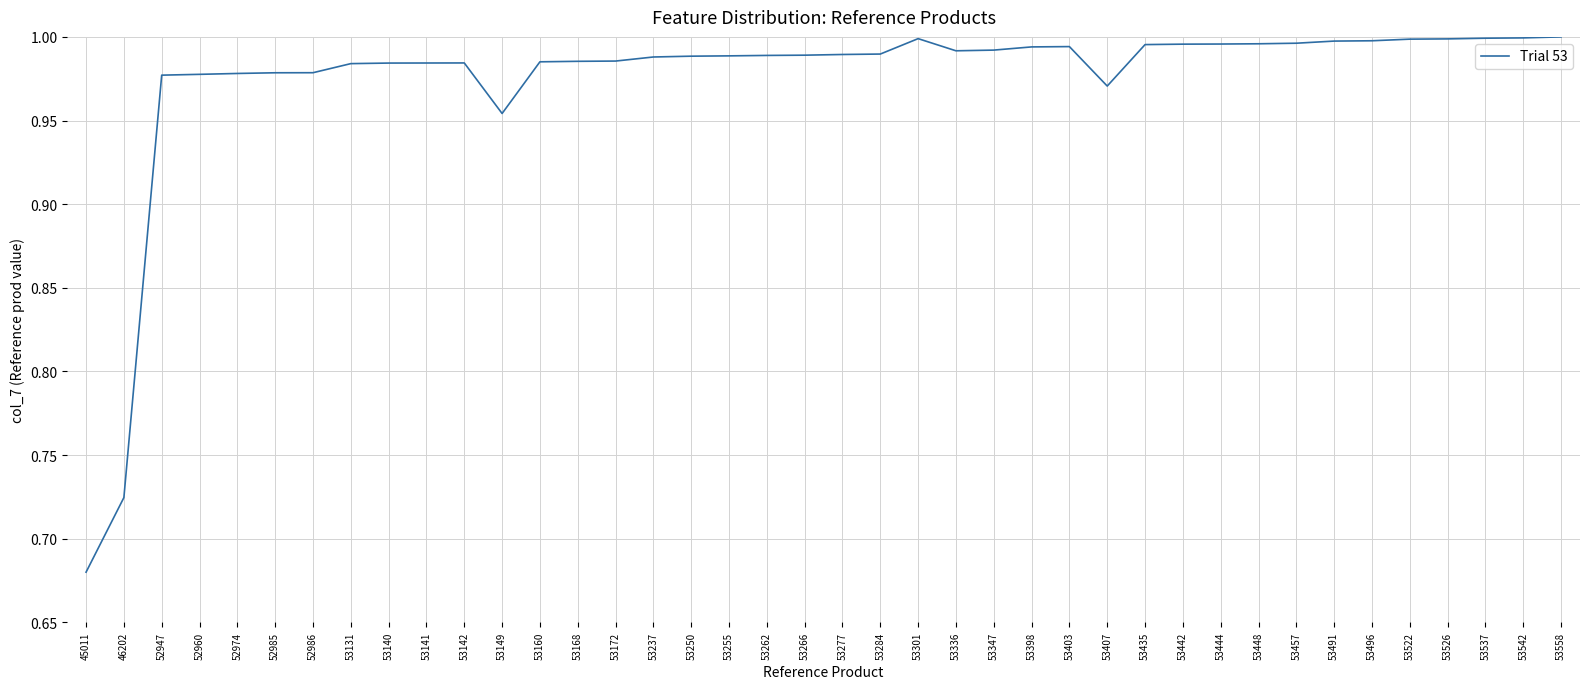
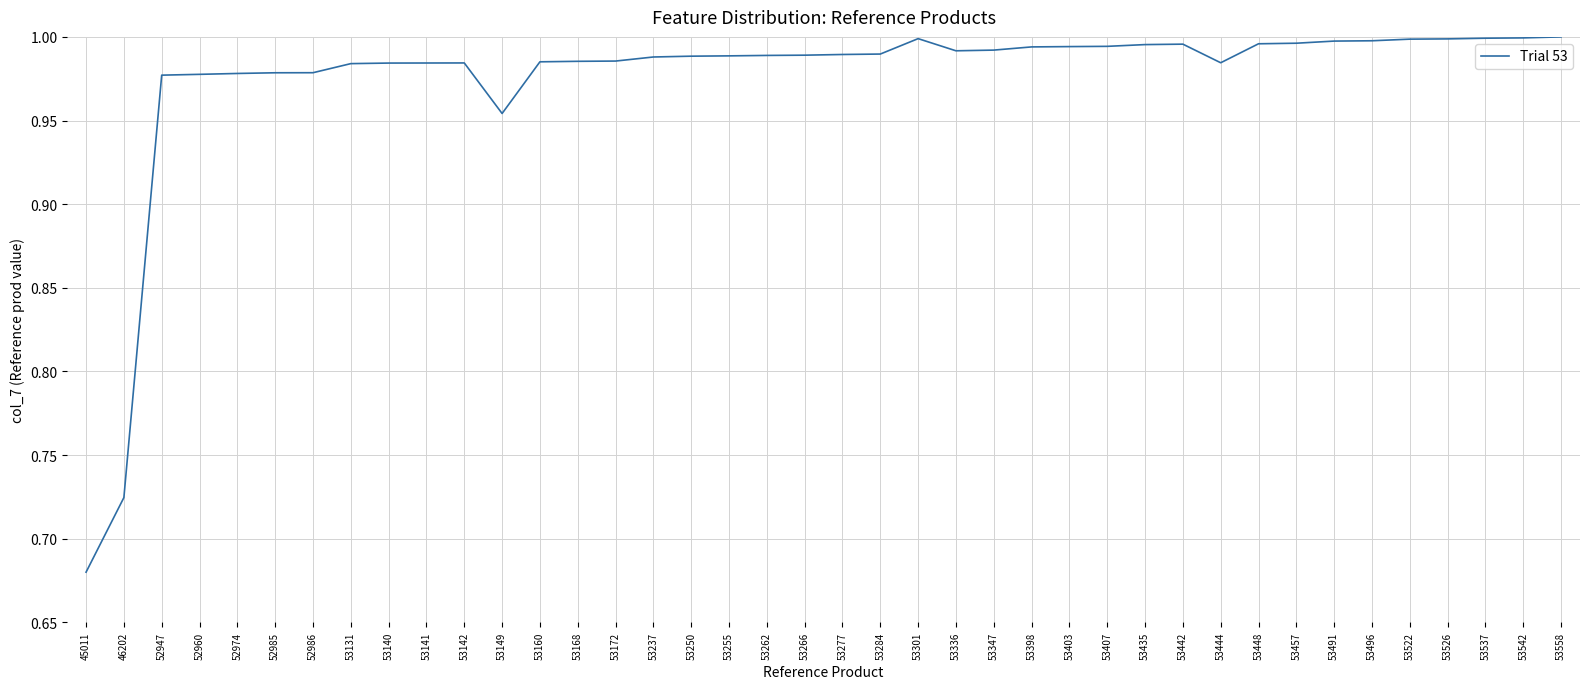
  {
    "45011": 0.680,
    "46202": 0.725,
    "52947": 0.977,
    "52960": 0.978,
    "52974": 0.978,
    "52985": 0.979,
    "52986": 0.979,
    "53131": 0.984,
    "53140": 0.984,
    "53141": 0.984,
    "53142": 0.984,
    "53149": 0.954,
    "53160": 0.985,
    "53168": 0.985,
    "53172": 0.986,
    "53237": 0.988,
    "53250": 0.988,
    "53255": 0.989,
    "53262": 0.989,
    "53266": 0.989,
    "53277": 0.989,
    "53284": 0.990,
    "53301": 0.999,
    "53336": 0.992,
    "53347": 0.992,
    "53398": 0.994,
    "53403": 0.994,
-   "53407": 0.971,
+   "53407": 0.994,
    "53435": 0.995,
    "53442": 0.996,
-   "53444": 0.996,
+   "53444": 0.985,
    "53448": 0.996,
    "53457": 0.996,
    "53491": 0.997,
    "53496": 0.998,
    "53522": 0.999,
    "53526": 0.999,
    "53537": 0.999,
    "53542": 0.999,
    "53558": 1.000
  }
